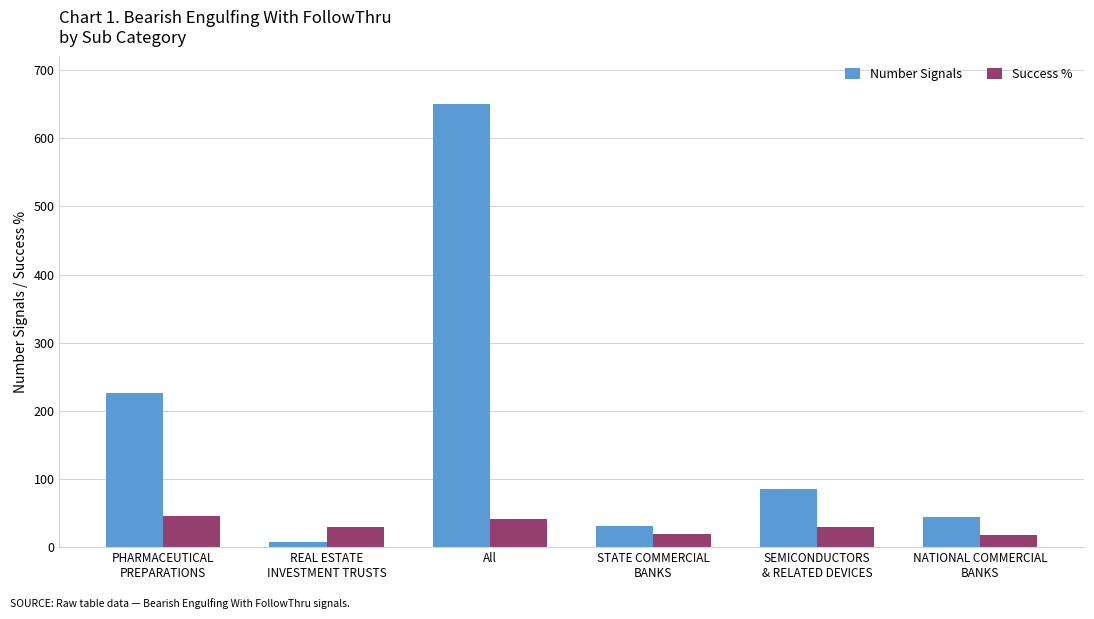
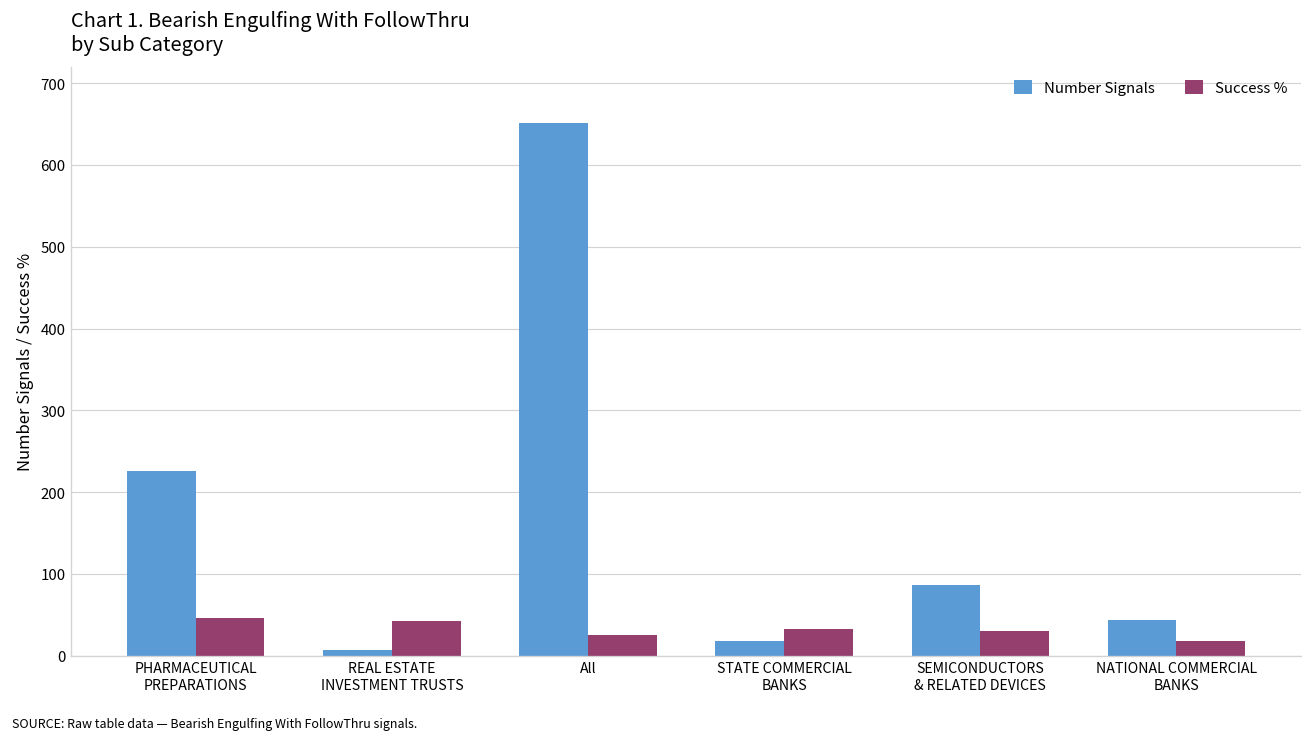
  {
    "Number Signals": {
      "PHARMACEUTICAL PREPARATIONS": 230,
      "REAL ESTATE INVESTMENT TRUSTS": 10,
      "All": 650,
-     "STATE COMMERCIAL BANKS": 30,
+     "STATE COMMERCIAL BANKS": 20,
      "SEMICONDUCTORS & RELATED DEVICES": 90,
      "NATIONAL COMMERCIAL BANKS": 40
    },
    "Success %": {
      "PHARMACEUTICAL PREPARATIONS": 50,
-     "REAL ESTATE INVESTMENT TRUSTS": 30,
-     "All": 40,
-     "STATE COMMERCIAL BANKS": 20,
+     "REAL ESTATE INVESTMENT TRUSTS": 40,
+     "All": 30,
+     "STATE COMMERCIAL BANKS": 30,
      "SEMICONDUCTORS & RELATED DEVICES": 30,
      "NATIONAL COMMERCIAL BANKS": 20
    }
  }
